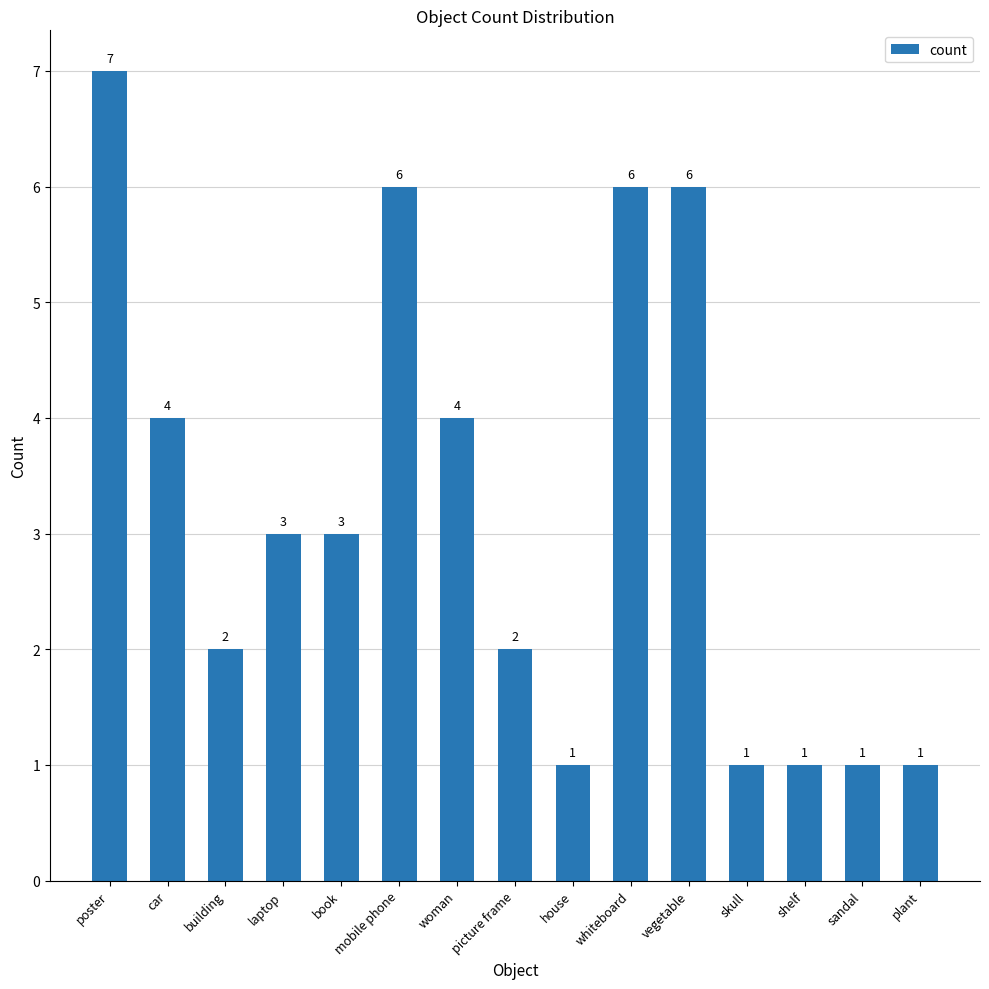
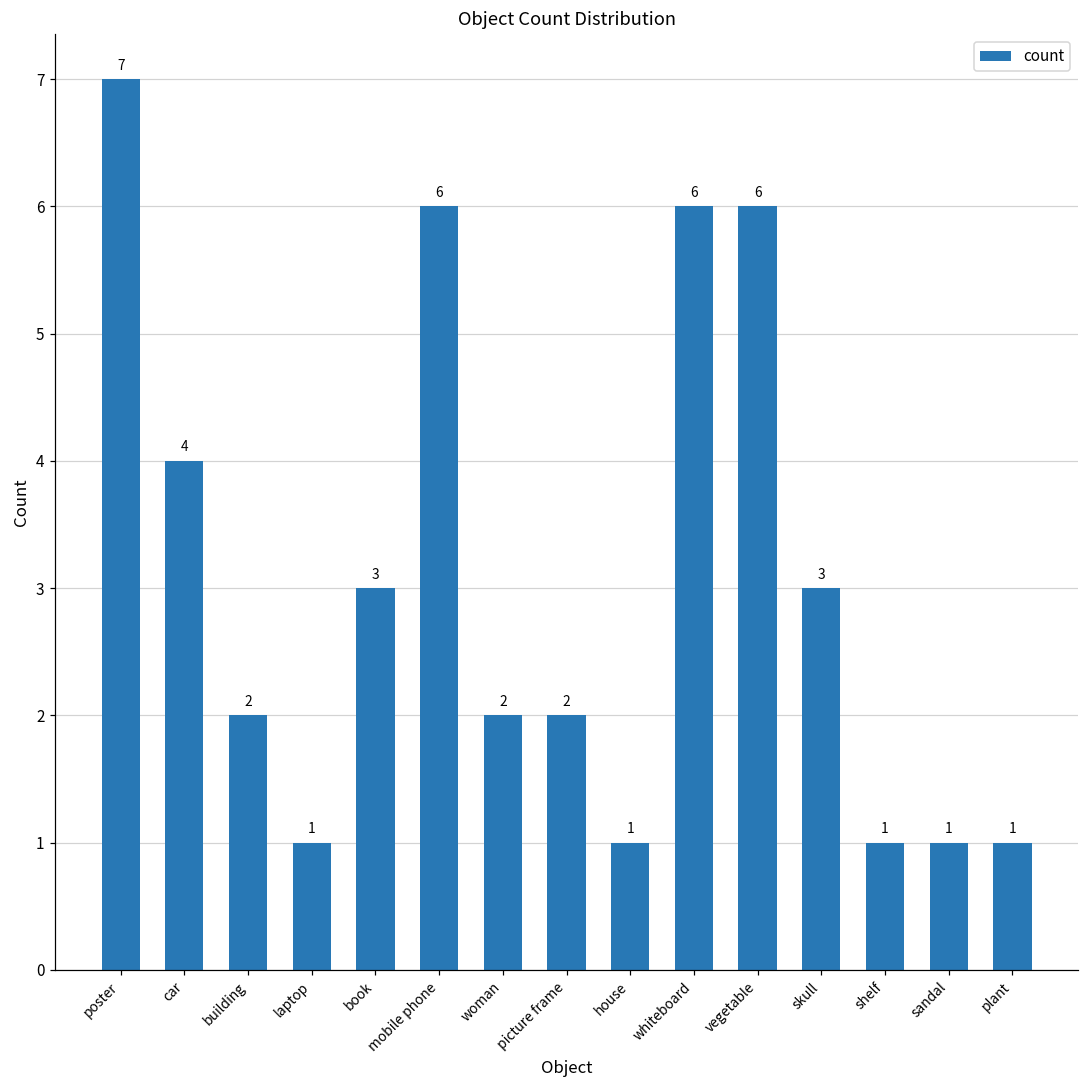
  {
    "poster": 7,
    "car": 4,
    "building": 2,
-   "laptop": 3,
+   "laptop": 1,
    "book": 3,
    "mobile phone": 6,
-   "woman": 4,
+   "woman": 2,
    "picture frame": 2,
    "house": 1,
    "whiteboard": 6,
    "vegetable": 6,
-   "skull": 1,
+   "skull": 3,
    "shelf": 1,
    "sandal": 1,
    "plant": 1
  }
